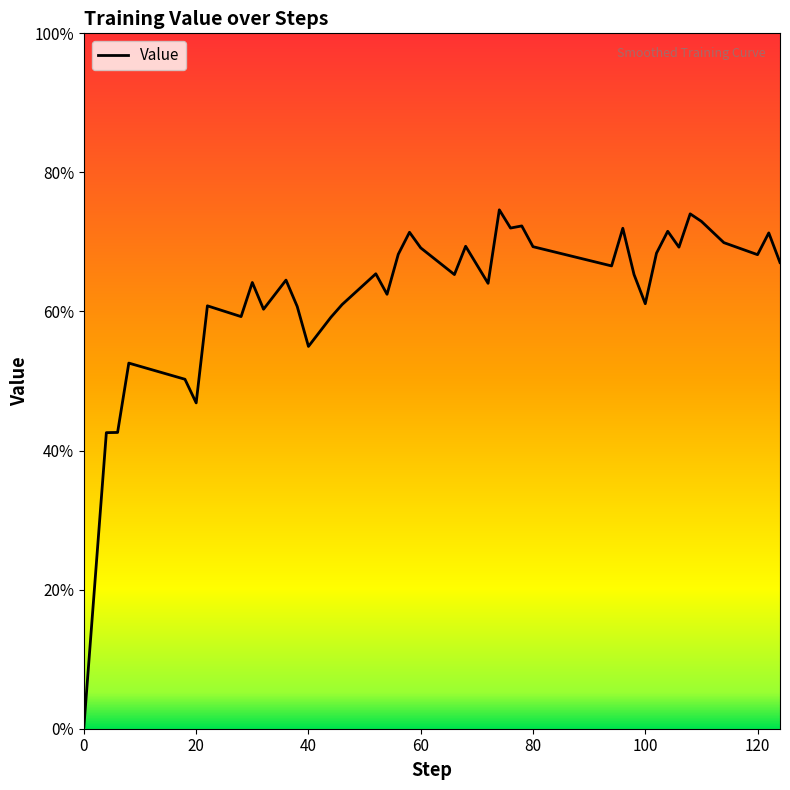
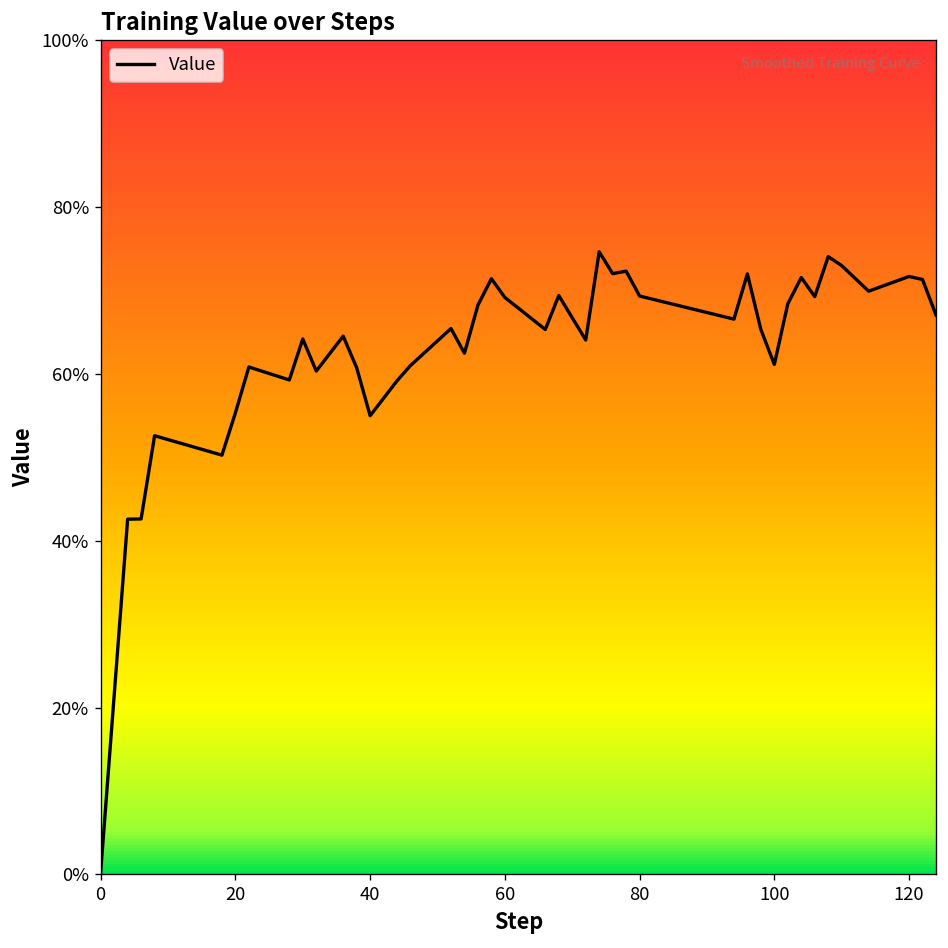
  {
    "0": "0%",
-   "20": "47%",
+   "20": "55%",
    "40": "55%",
    "60": "69%",
    "80": "69%",
    "100": "61%",
-   "120": "68%"
+   "120": "72%"
  }
